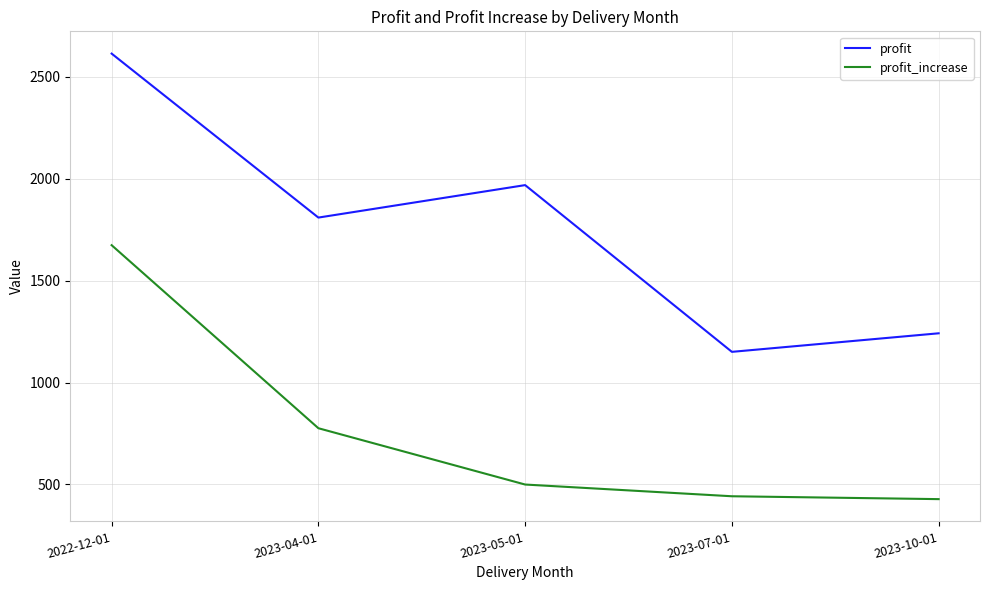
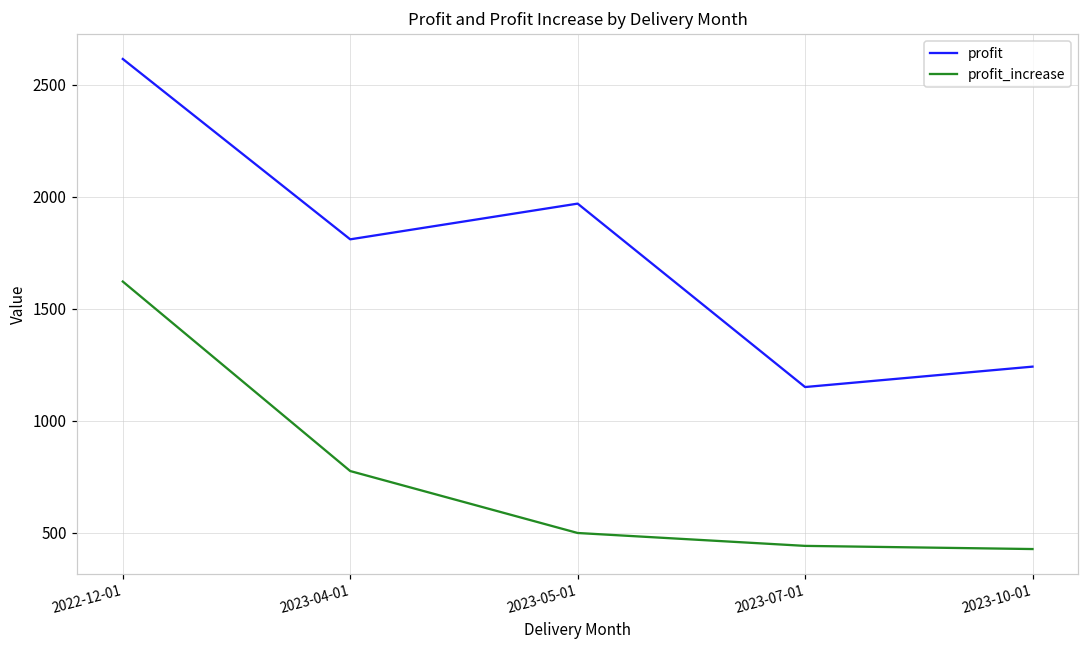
  {
    "profit": {
      "2022-12-01": 2610,
      "2023-04-01": 1810,
      "2023-05-01": 1970,
      "2023-07-01": 1150,
      "2023-10-01": 1240
    },
    "profit_increase": {
-     "2022-12-01": 1670,
+     "2022-12-01": 1620,
      "2023-04-01": 780,
      "2023-05-01": 500,
      "2023-07-01": 440,
      "2023-10-01": 430
    }
  }
